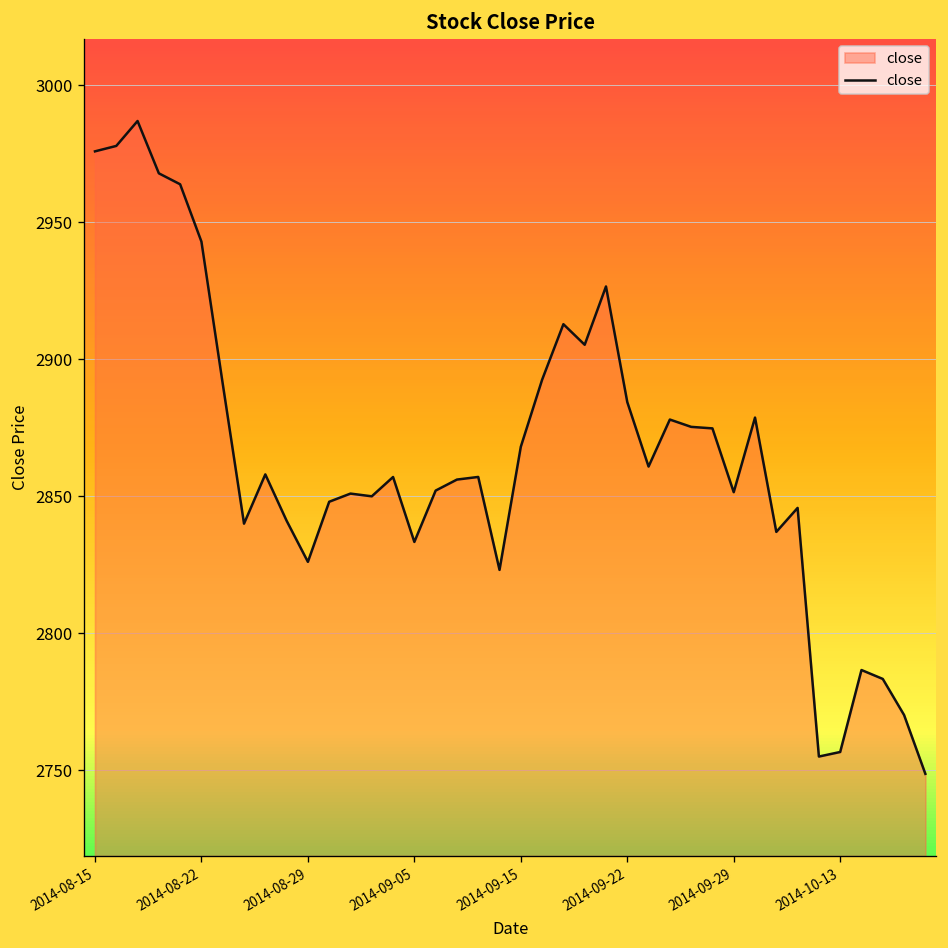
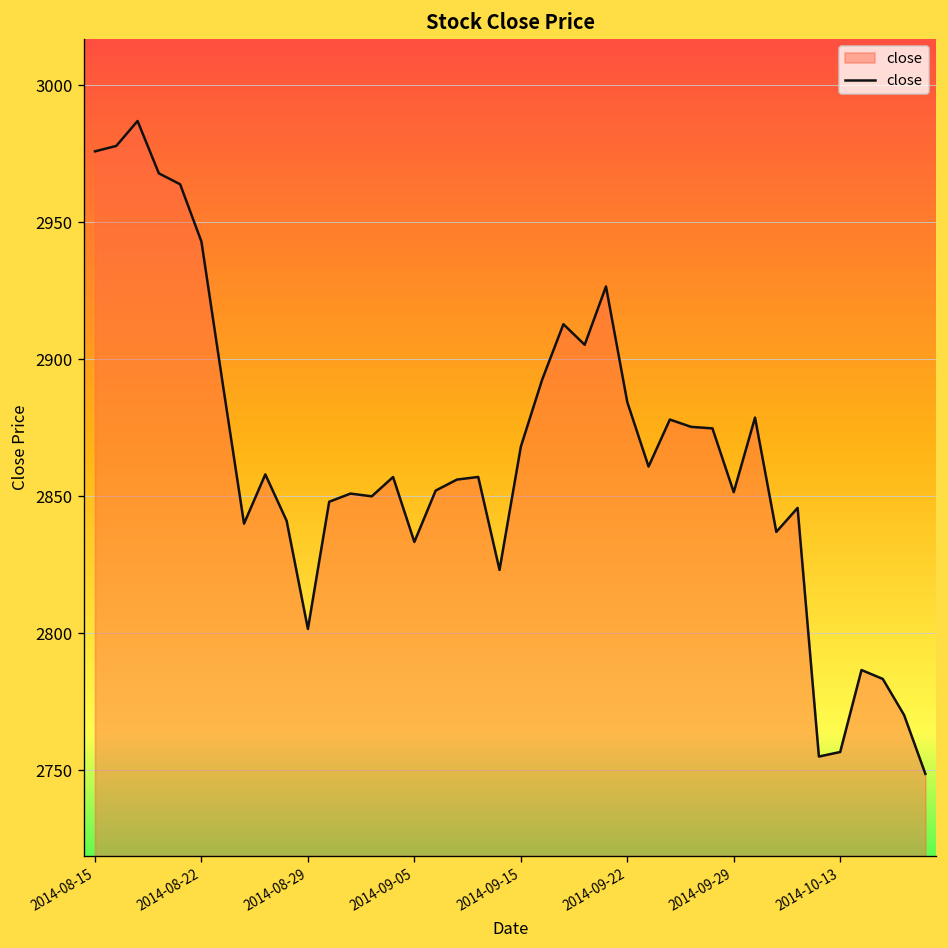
  {
    "2014-08-15": 2976,
    "2014-08-22": 2943,
-   "2014-08-29": 2826,
+   "2014-08-29": 2802,
    "2014-09-05": 2833,
    "2014-09-15": 2868,
    "2014-09-22": 2884,
    "2014-09-29": 2851,
    "2014-10-13": 2757
  }
